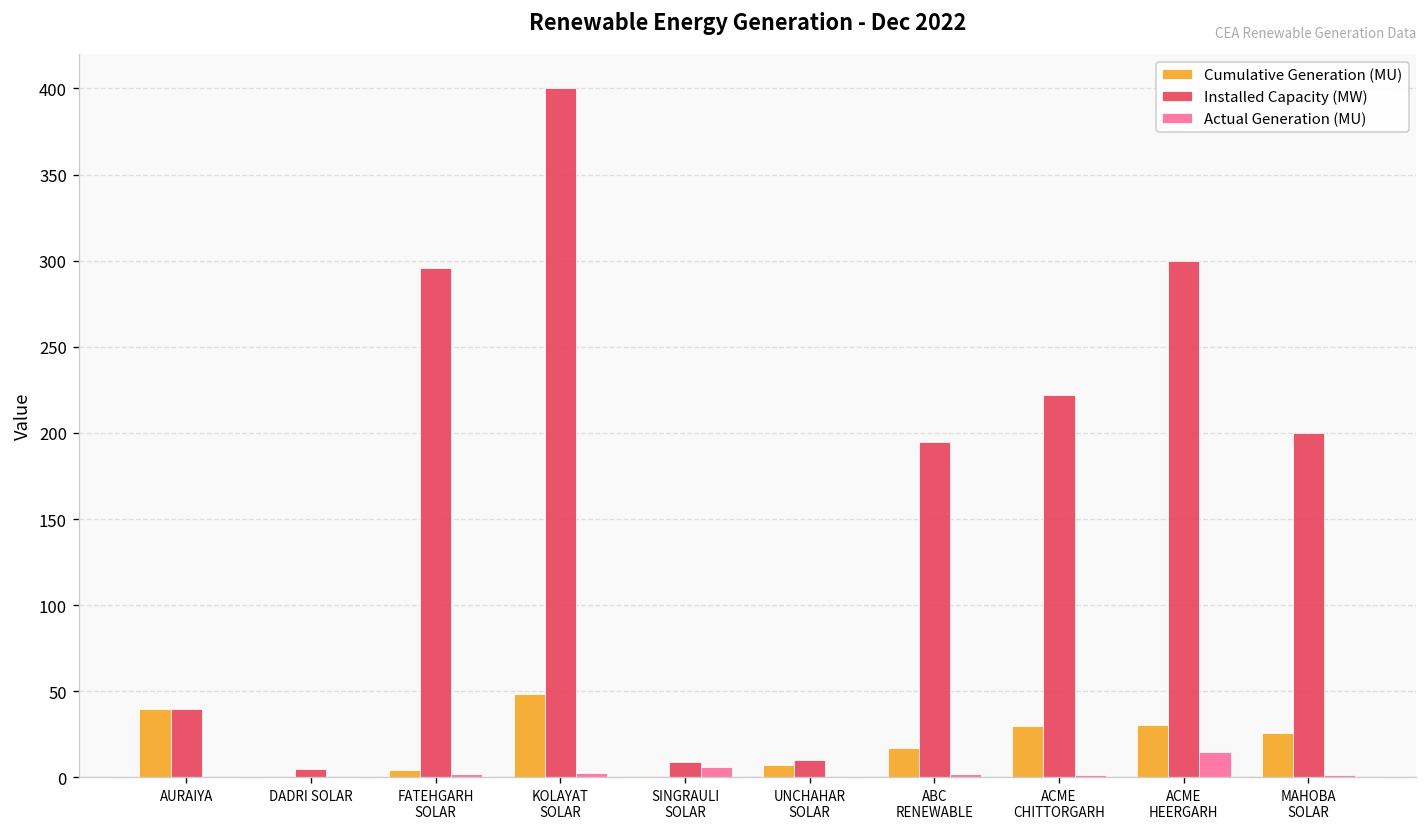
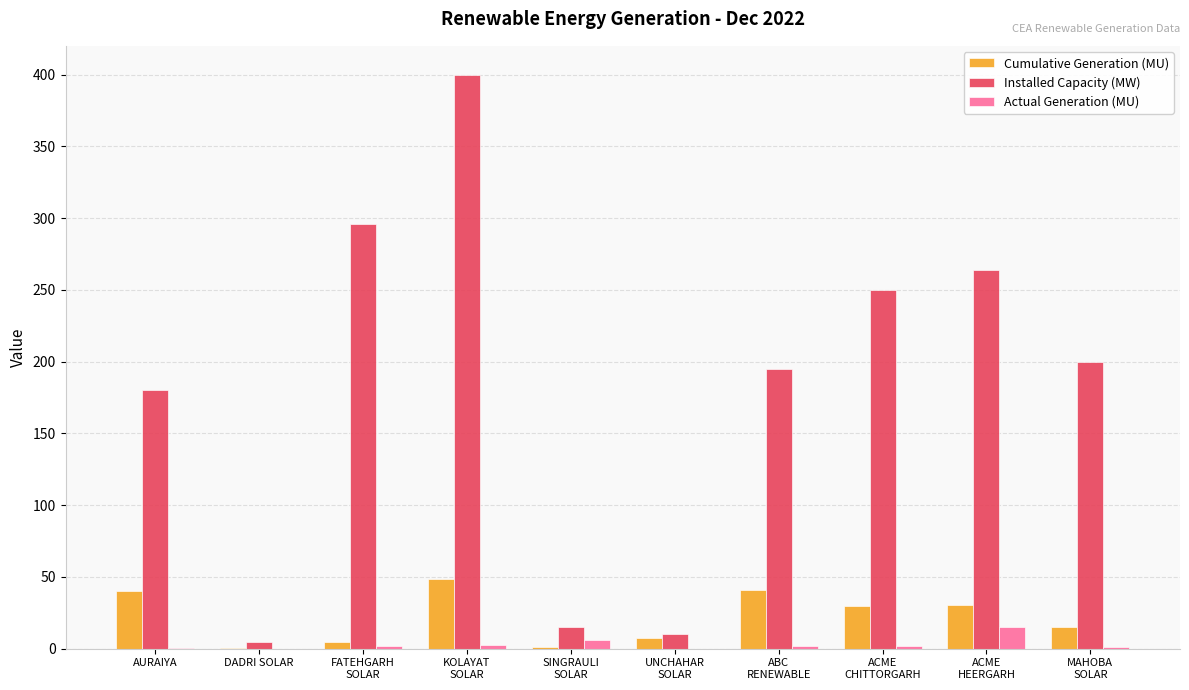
  {
    "Cumulative Generation (MU)": {
      "AURAIYA": 40,
      "FATEHGARH SOLAR": 4,
      "KOLAYAT SOLAR": 48,
      "UNCHAHAR SOLAR": 7,
-     "ABC RENEWABLE": 17,
+     "ABC RENEWABLE": 41,
      "ACME CHITTORGARH": 30,
      "ACME HEERGARH": 30,
-     "MAHOBA SOLAR": 26
+     "MAHOBA SOLAR": 15
    },
    "Installed Capacity (MW)": {
-     "AURAIYA": 40,
+     "AURAIYA": 180,
      "DADRI SOLAR": 5,
      "FATEHGARH SOLAR": 296,
      "KOLAYAT SOLAR": 400,
-     "SINGRAULI SOLAR": 9,
+     "SINGRAULI SOLAR": 15,
      "UNCHAHAR SOLAR": 10,
      "ABC RENEWABLE": 195,
-     "ACME CHITTORGARH": 222,
-     "ACME HEERGARH": 300,
+     "ACME CHITTORGARH": 250,
+     "ACME HEERGARH": 264,
      "MAHOBA SOLAR": 200
    },
    "Actual Generation (MU)": {
      "FATEHGARH SOLAR": 2,
      "KOLAYAT SOLAR": 2,
      "SINGRAULI SOLAR": 6,
      "UNCHAHAR SOLAR": 0,
      "ABC RENEWABLE": 2,
      "ACME HEERGARH": 15
    }
  }
